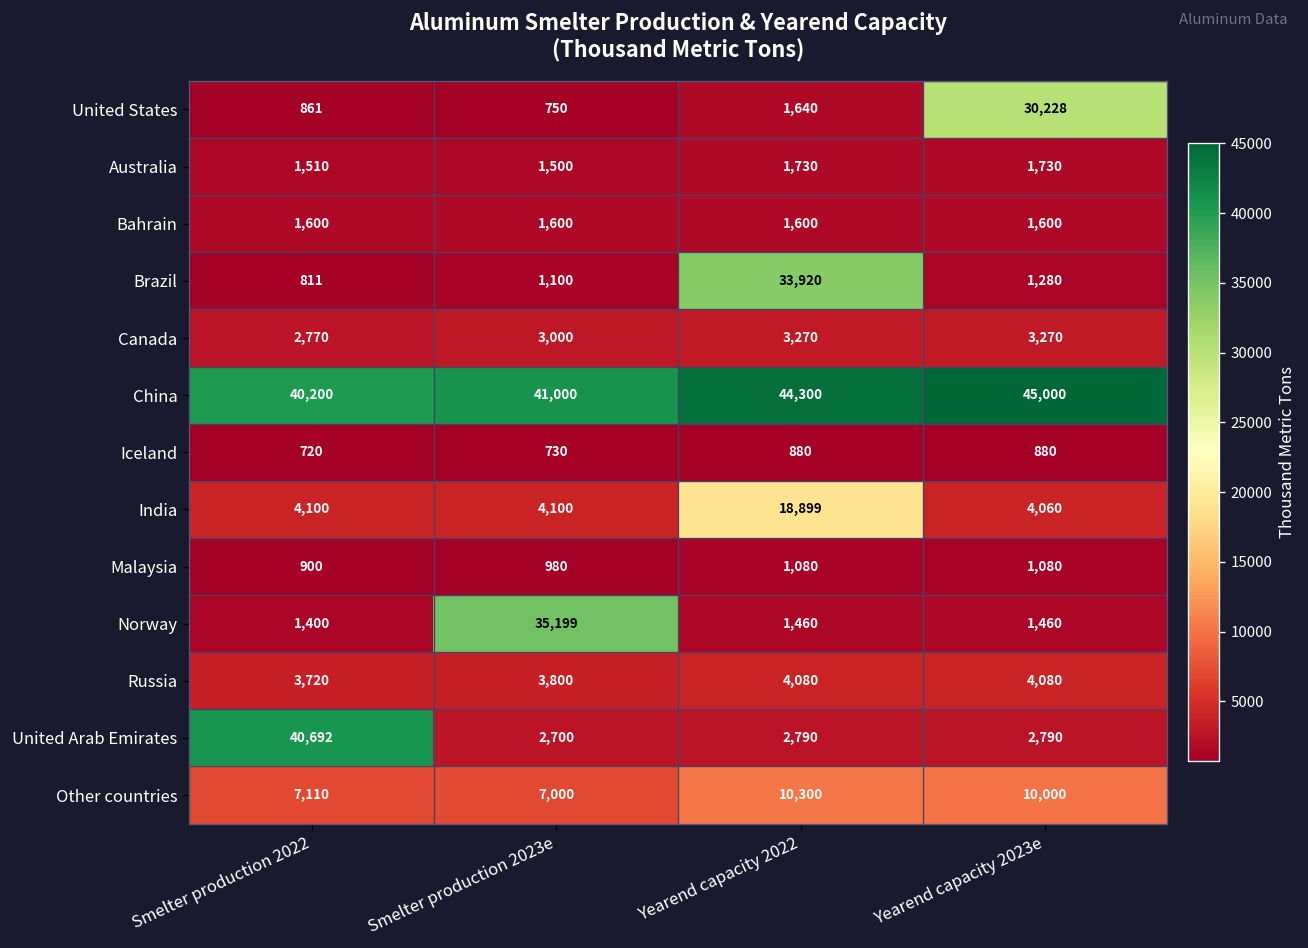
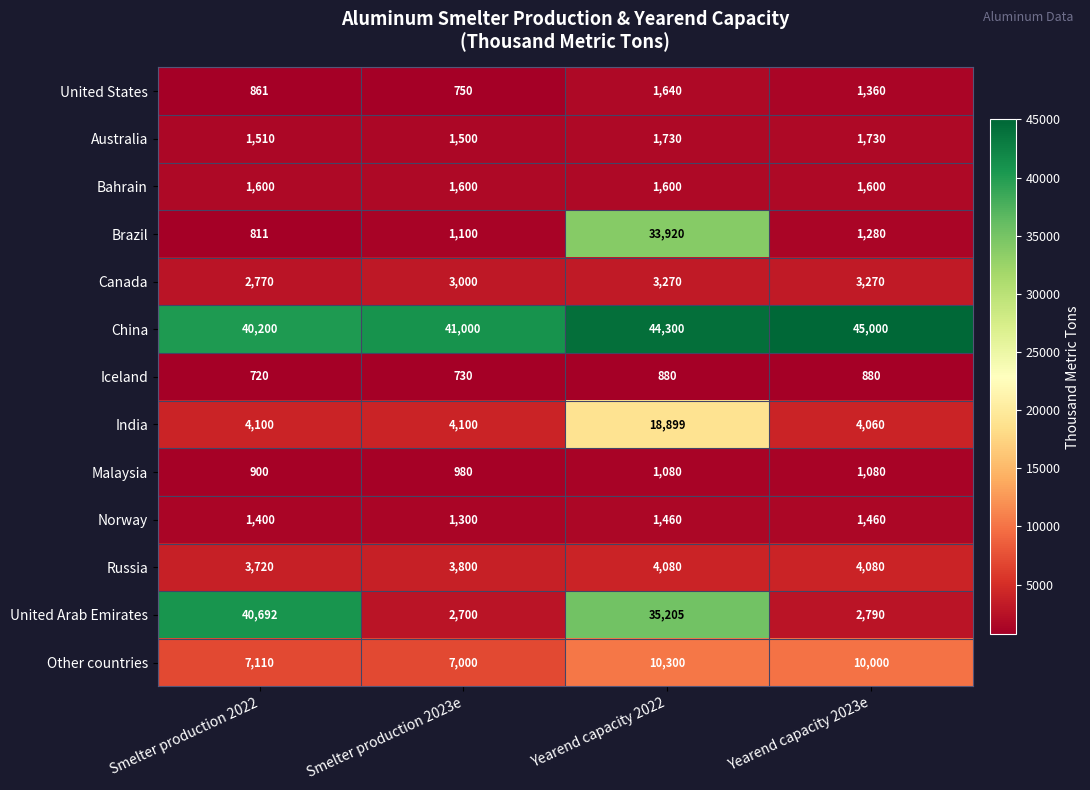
  {
    "United States": {
      "Smelter production 2022": "861",
      "Smelter production 2023e": "750",
      "Yearend capacity 2022": "1,640",
-     "Yearend capacity 2023e": "30,228"
+     "Yearend capacity 2023e": "1,360"
    },
    "Australia": {
      "Smelter production 2022": "1,510",
      "Smelter production 2023e": "1,500",
      "Yearend capacity 2022": "1,730",
      "Yearend capacity 2023e": "1,730"
    },
    "Bahrain": {
      "Smelter production 2022": "1,600",
      "Smelter production 2023e": "1,600",
      "Yearend capacity 2022": "1,600",
      "Yearend capacity 2023e": "1,600"
    },
    "Brazil": {
      "Smelter production 2022": "811",
      "Smelter production 2023e": "1,100",
      "Yearend capacity 2022": "33,920",
      "Yearend capacity 2023e": "1,280"
    },
    "Canada": {
      "Smelter production 2022": "2,770",
      "Smelter production 2023e": "3,000",
      "Yearend capacity 2022": "3,270",
      "Yearend capacity 2023e": "3,270"
    },
    "China": {
      "Smelter production 2022": "40,200",
      "Smelter production 2023e": "41,000",
      "Yearend capacity 2022": "44,300",
      "Yearend capacity 2023e": "45,000"
    },
    "Iceland": {
      "Smelter production 2022": "720",
      "Smelter production 2023e": "730",
      "Yearend capacity 2022": "880",
      "Yearend capacity 2023e": "880"
    },
    "India": {
      "Smelter production 2022": "4,100",
      "Smelter production 2023e": "4,100",
      "Yearend capacity 2022": "18,899",
      "Yearend capacity 2023e": "4,060"
    },
    "Malaysia": {
      "Smelter production 2022": "900",
      "Smelter production 2023e": "980",
      "Yearend capacity 2022": "1,080",
      "Yearend capacity 2023e": "1,080"
    },
    "Norway": {
      "Smelter production 2022": "1,400",
-     "Smelter production 2023e": "35,199",
+     "Smelter production 2023e": "1,300",
      "Yearend capacity 2022": "1,460",
      "Yearend capacity 2023e": "1,460"
    },
    "Russia": {
      "Smelter production 2022": "3,720",
      "Smelter production 2023e": "3,800",
      "Yearend capacity 2022": "4,080",
      "Yearend capacity 2023e": "4,080"
    },
    "United Arab Emirates": {
      "Smelter production 2022": "40,692",
      "Smelter production 2023e": "2,700",
-     "Yearend capacity 2022": "2,790",
+     "Yearend capacity 2022": "35,205",
      "Yearend capacity 2023e": "2,790"
    },
    "Other countries": {
      "Smelter production 2022": "7,110",
      "Smelter production 2023e": "7,000",
      "Yearend capacity 2022": "10,300",
      "Yearend capacity 2023e": "10,000"
    }
  }
